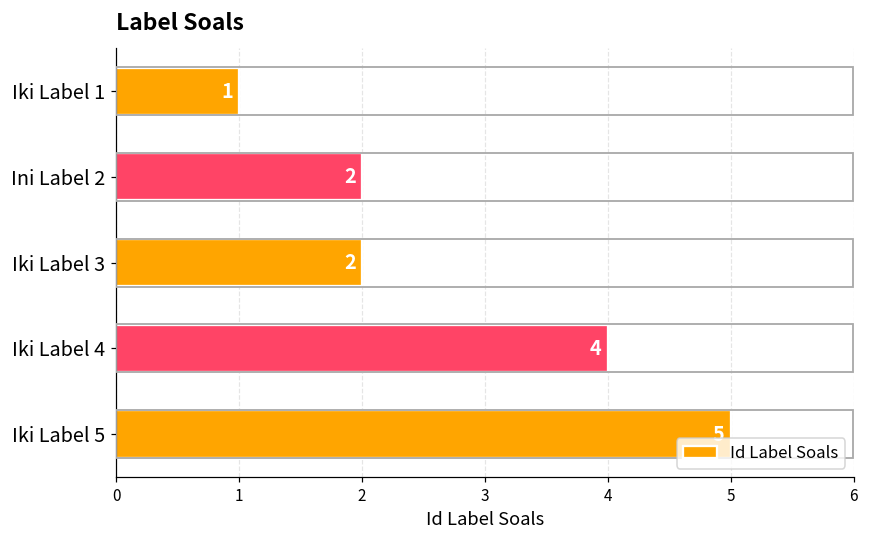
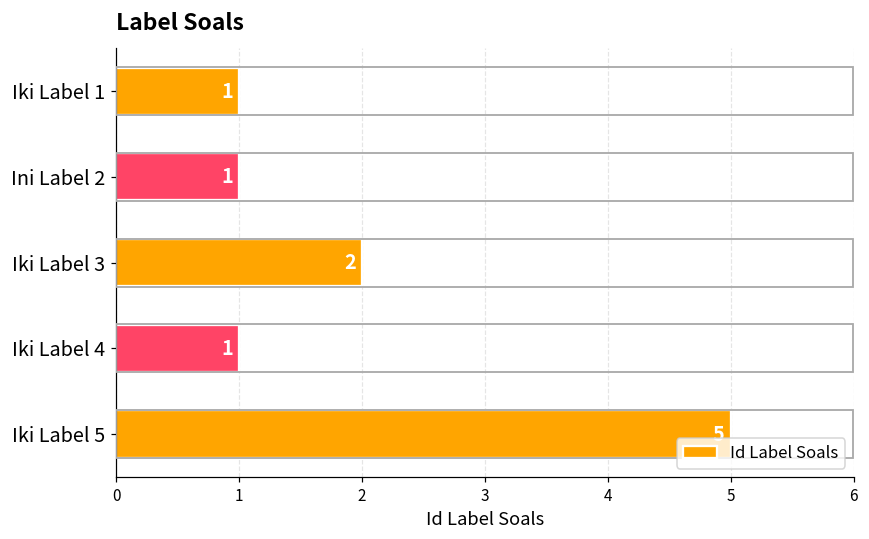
  {
    "Iki Label 1": 1,
-   "Ini Label 2": 2,
+   "Ini Label 2": 1,
    "Iki Label 3": 2,
-   "Iki Label 4": 4
+   "Iki Label 4": 1
  }
